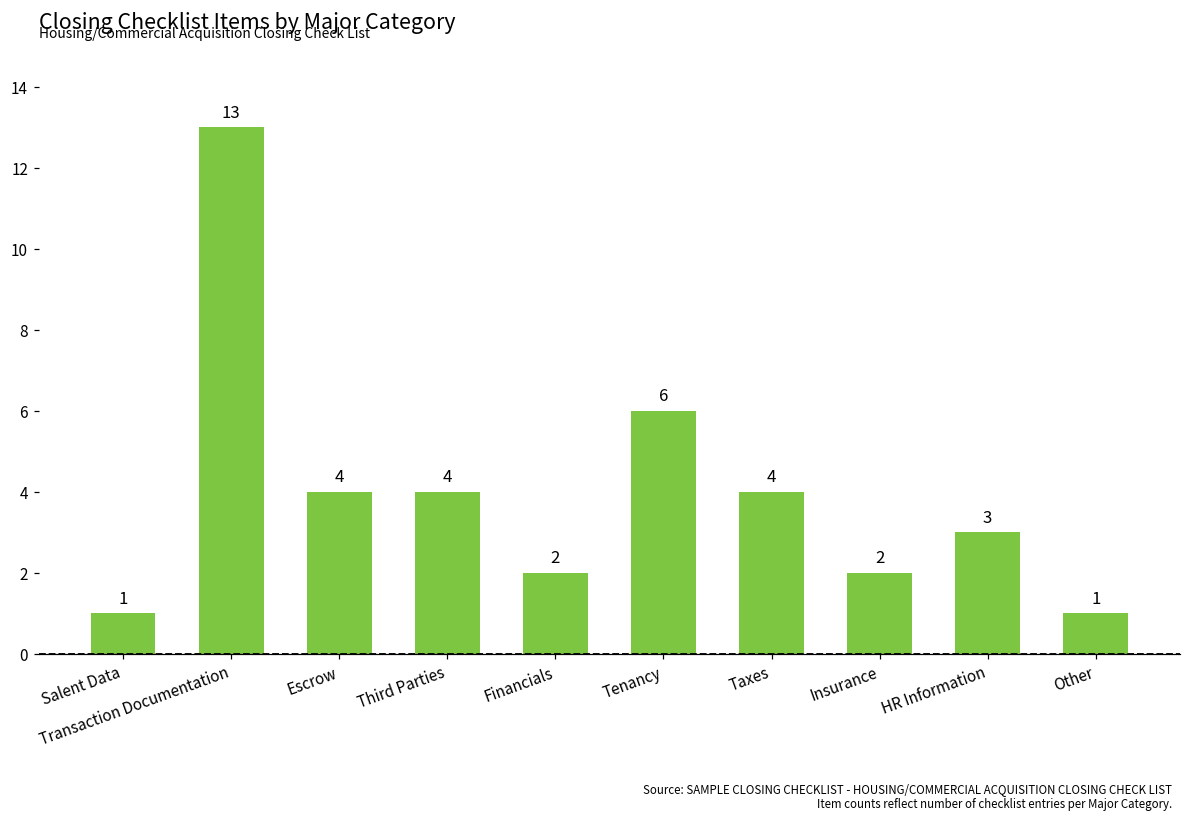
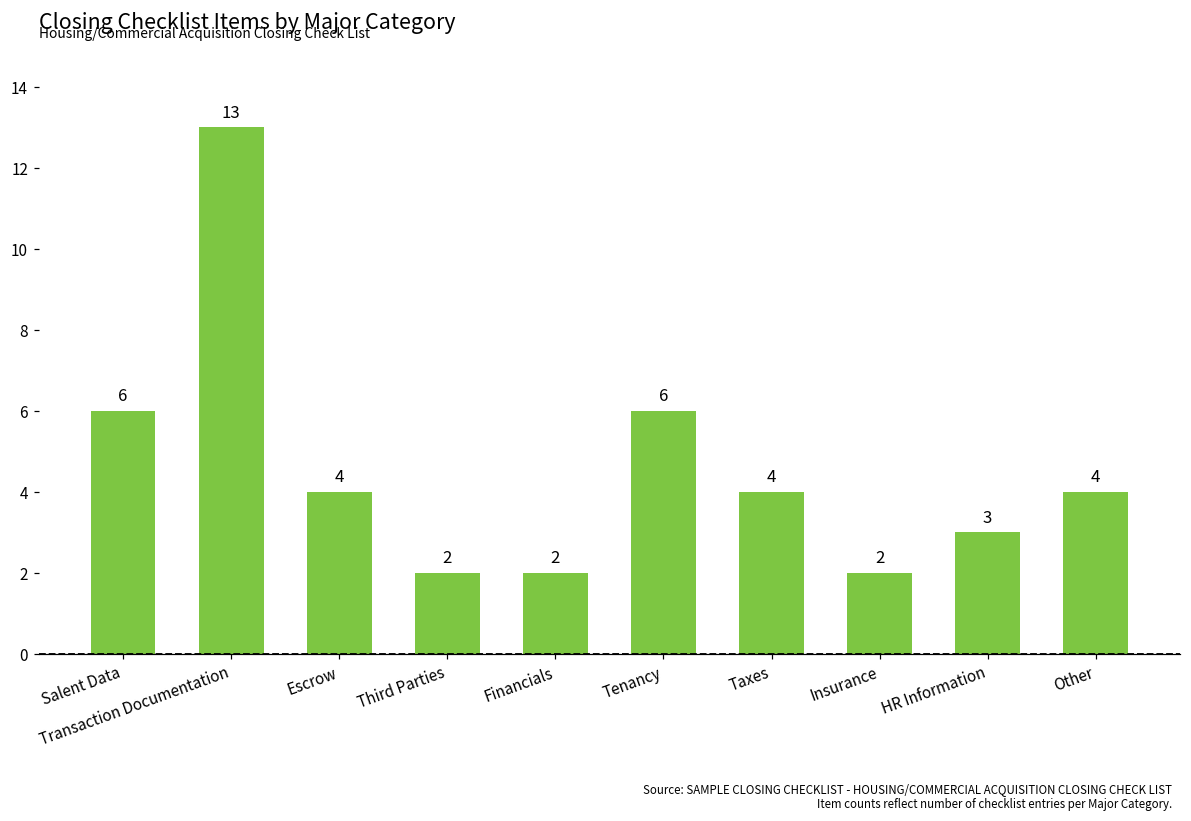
  {
-   "Salent Data": 1,
+   "Salent Data": 6,
    "Transaction Documentation": 13,
    "Escrow": 4,
-   "Third Parties": 4,
+   "Third Parties": 2,
    "Financials": 2,
    "Tenancy": 6,
    "Taxes": 4,
    "Insurance": 2,
    "HR Information": 3,
-   "Other": 1
+   "Other": 4
  }
